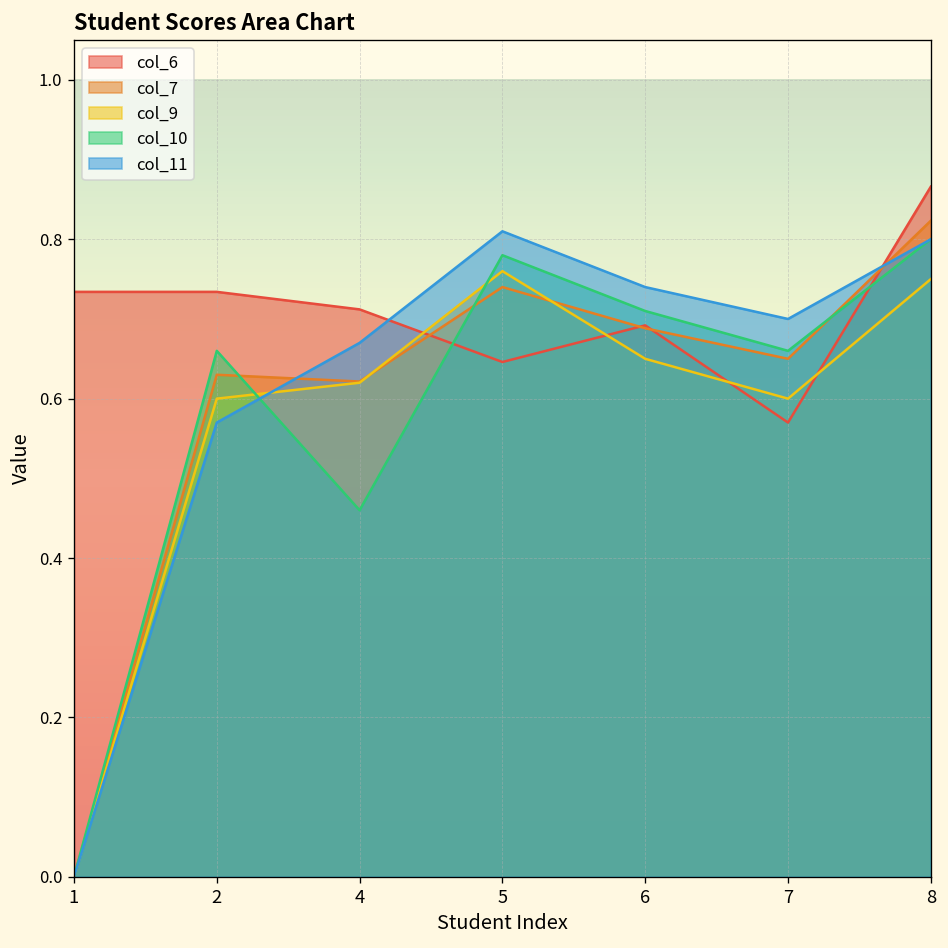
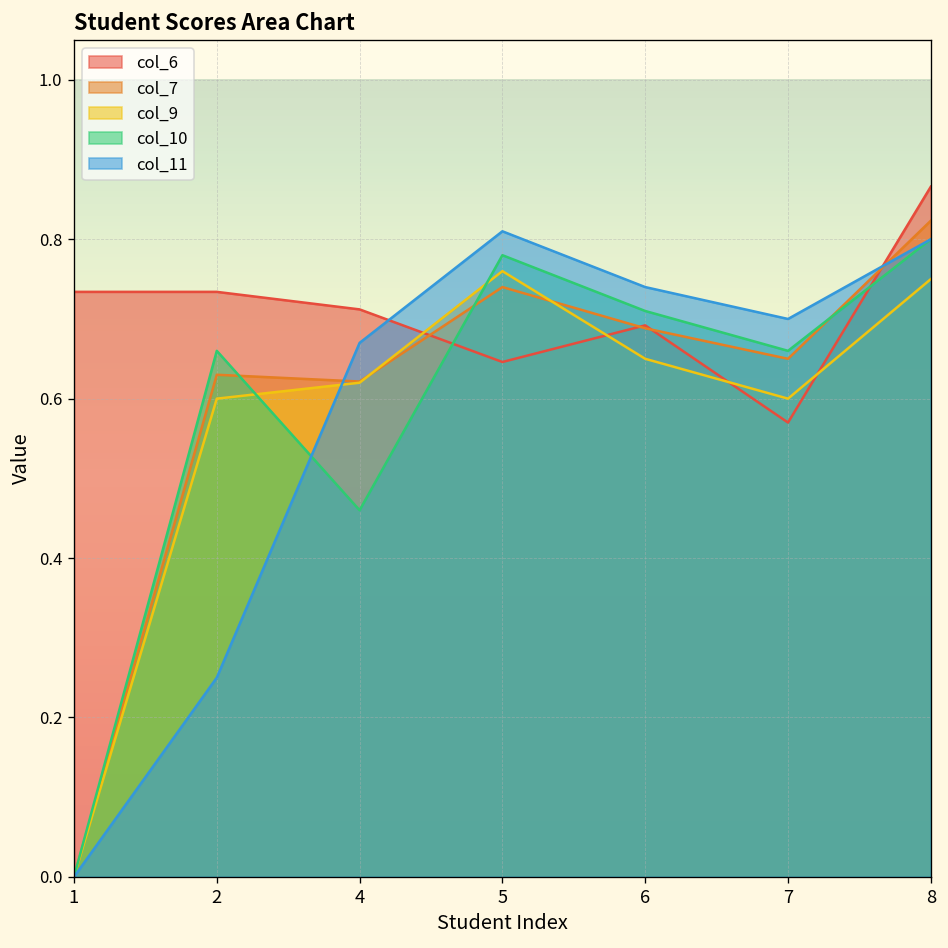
  {
    "col_9": {
      "2": 0.60,
      "5": 0.76,
      "6": 0.65,
      "7": 0.60,
      "8": 0.75
    },
    "col_10": {
      "2": 0.66,
      "4": 0.46,
      "5": 0.78,
      "6": 0.71,
      "7": 0.66
    },
    "col_11": {
-     "2": 0.57,
+     "2": 0.25,
      "4": 0.67,
      "5": 0.81,
      "6": 0.74,
      "7": 0.70
    }
  }
